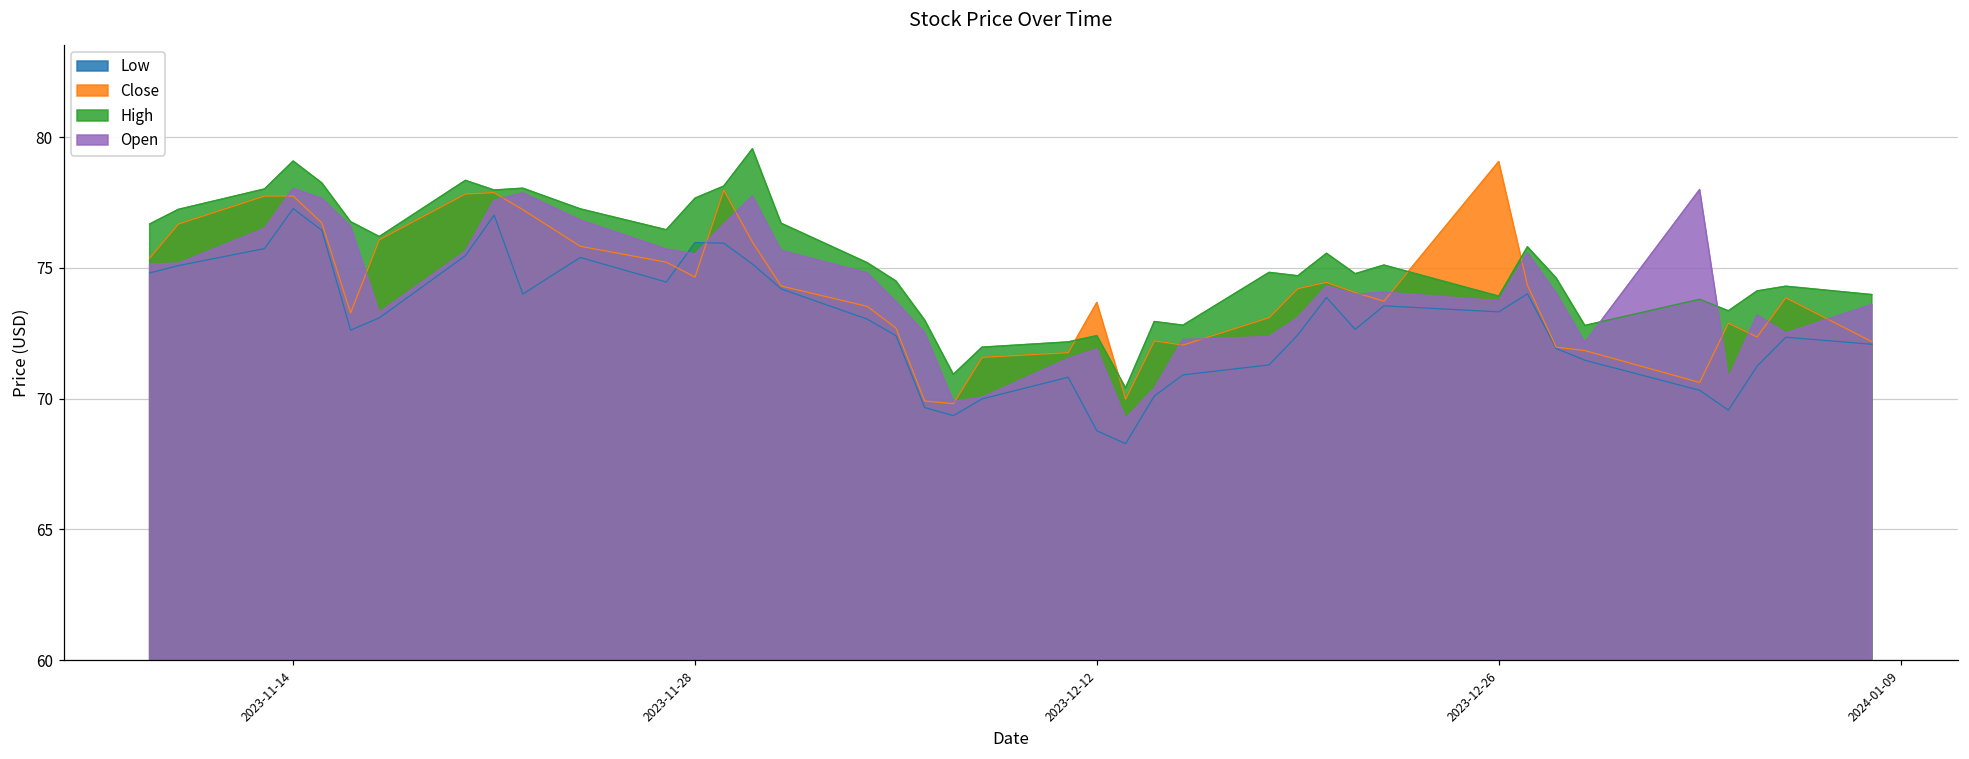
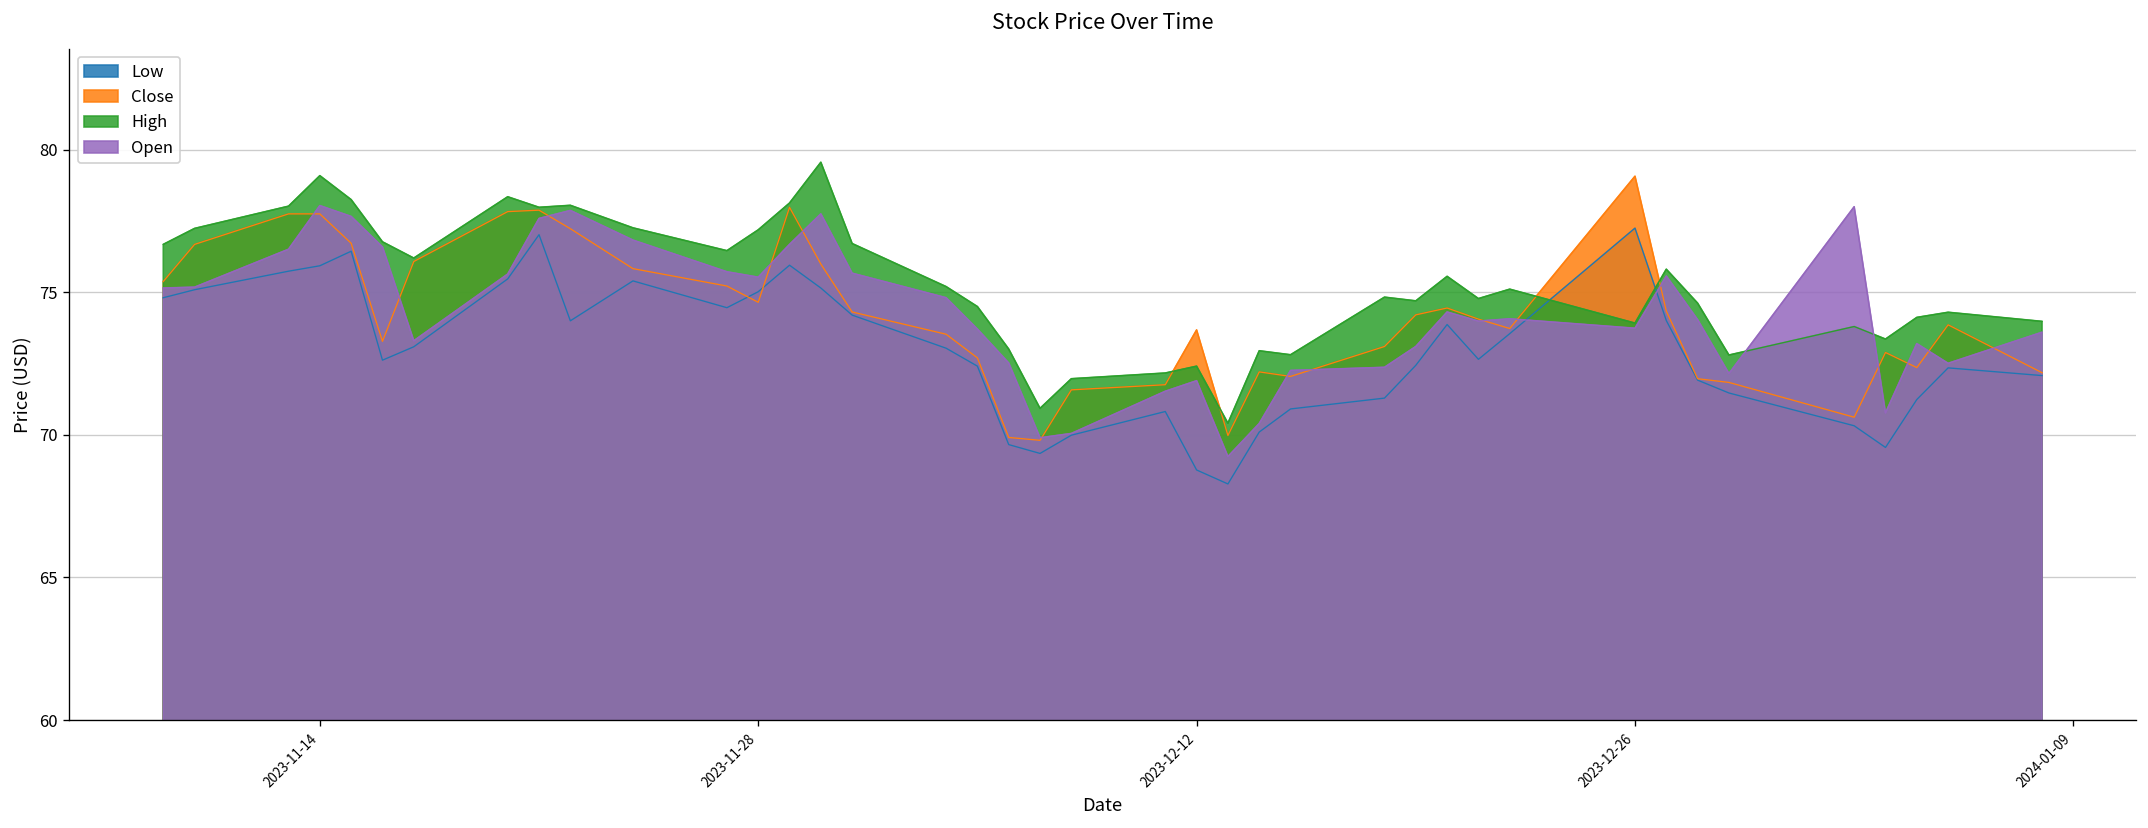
  {
    "Low": {
-     "2023-11-14": 77.3,
-     "2023-11-28": 76.0,
+     "2023-11-14": 75.9,
+     "2023-11-28": 75.0,
      "2023-12-12": 68.8,
-     "2023-12-26": 73.3
+     "2023-12-26": 77.3
    },
    "Close": {
      "2023-11-14": 77.8,
      "2023-11-28": 74.7,
      "2023-12-12": 73.7,
      "2023-12-26": 79.1
    },
    "High": {
      "2023-11-14": 79.1,
-     "2023-11-28": 77.7,
+     "2023-11-28": 77.2,
      "2023-12-12": 72.4,
      "2023-12-26": 73.9
    },
    "Open": {
      "2023-11-14": 78.0,
      "2023-11-28": 75.5,
      "2023-12-12": 71.9,
      "2023-12-26": 73.7
    }
  }
